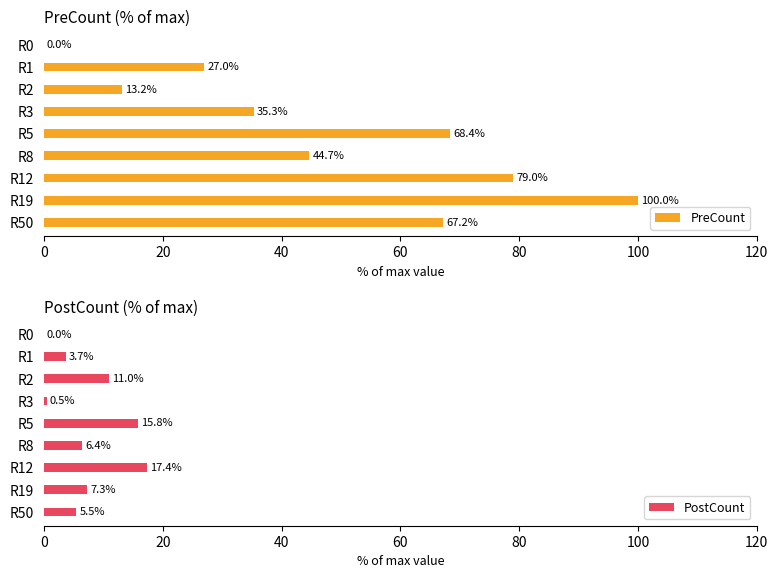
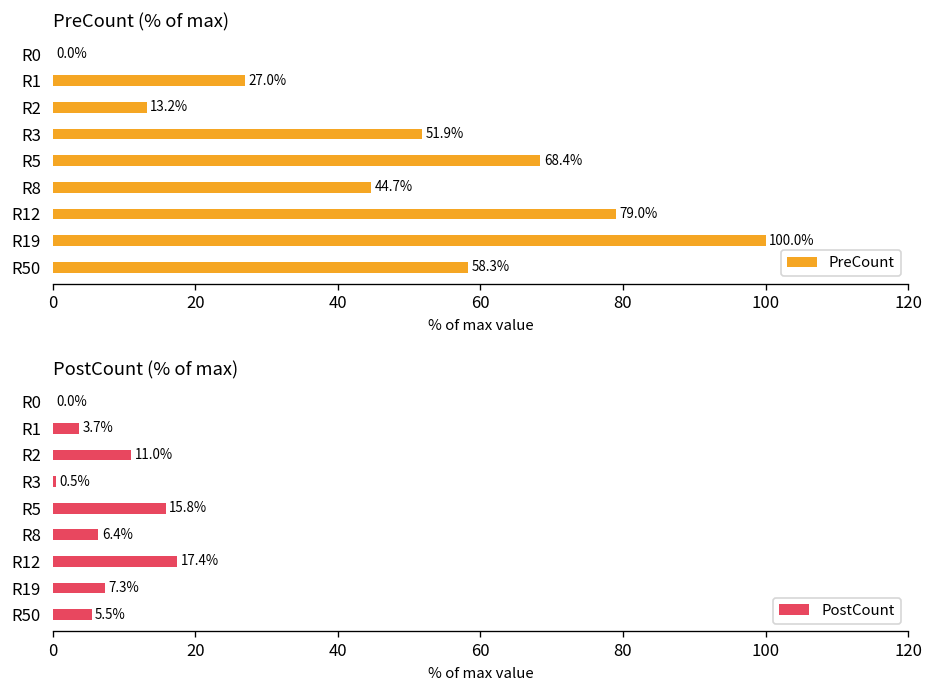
  {
    "PreCount (% of max)": {
      "R0": "0.0%",
      "R1": "27.0%",
      "R2": "13.2%",
-     "R3": "35.3%",
+     "R3": "51.9%",
      "R5": "68.4%",
      "R8": "44.7%",
      "R12": "79.0%",
      "R19": "100.0%",
-     "R50": "67.2%"
+     "R50": "58.3%"
    },
    "PostCount (% of max)": {
      "R0": "0.0%",
      "R1": "3.7%",
      "R2": "11.0%",
      "R3": "0.5%",
      "R5": "15.8%",
      "R8": "6.4%",
      "R12": "17.4%",
      "R19": "7.3%",
      "R50": "5.5%"
    }
  }
